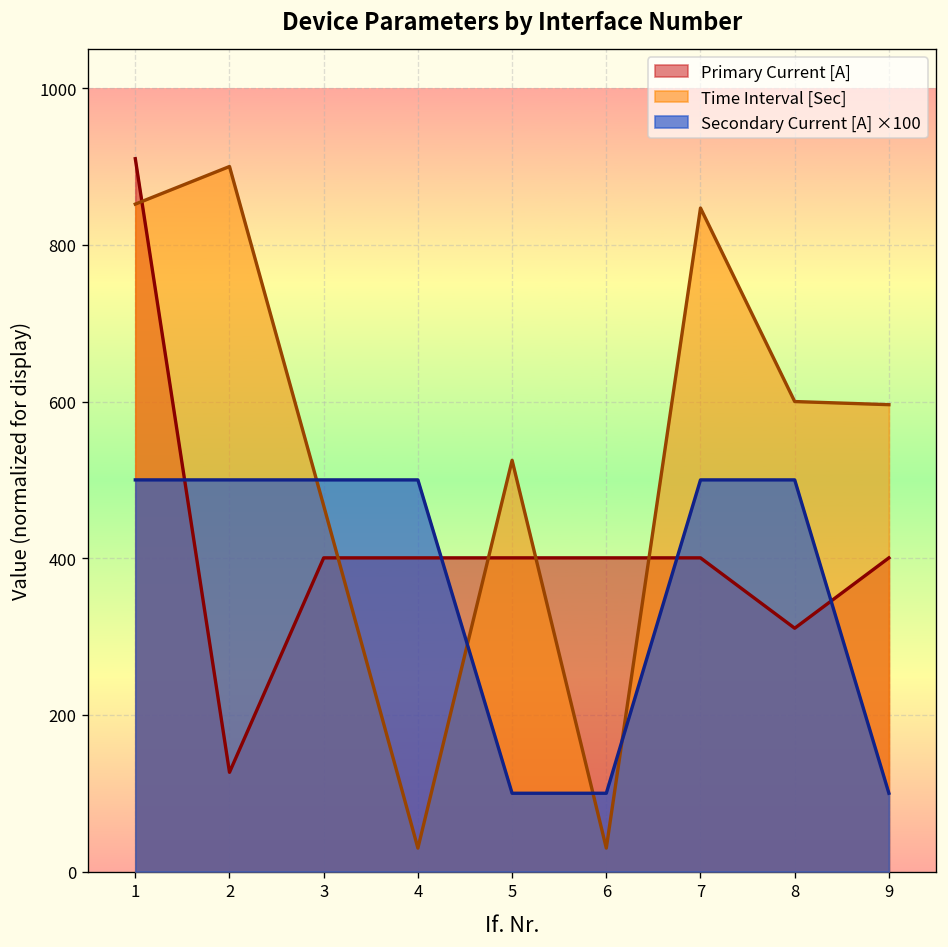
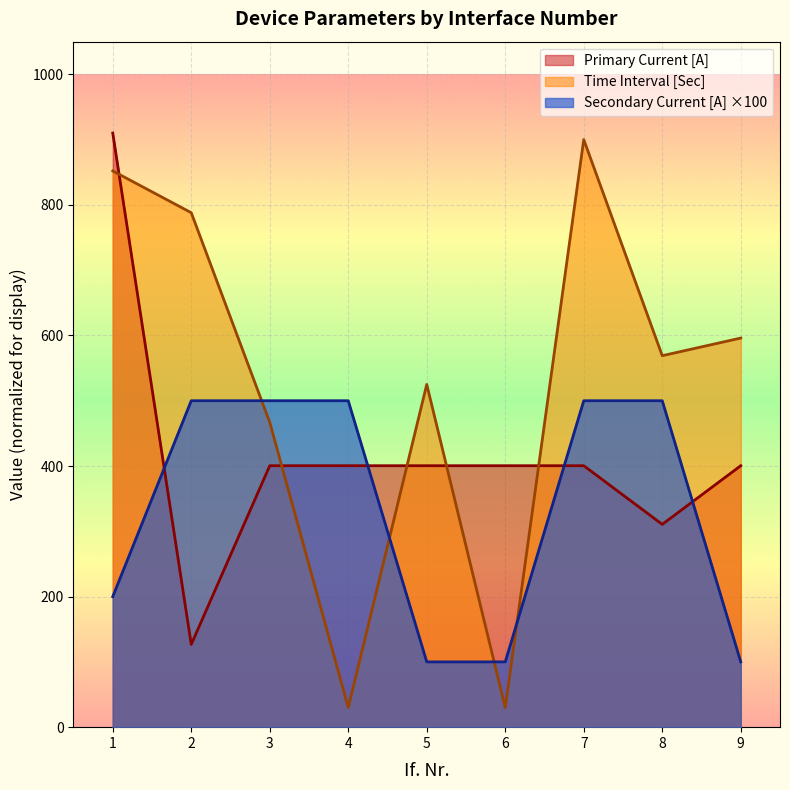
  {
    "Primary Current [A]": {
      "1": 910,
      "2": 130,
      "3": 400,
      "4": 400,
      "5": 400,
      "6": 400,
      "7": 400,
      "8": 310,
      "9": 400
    },
    "Time Interval [Sec]": {
      "1": 850,
-     "2": 900,
+     "2": 790,
      "3": 470,
      "4": 30,
      "5": 530,
      "6": 30,
-     "7": 850,
-     "8": 600,
+     "7": 900,
+     "8": 570,
      "9": 600
    },
    "Secondary Current [A] ×100": {
-     "1": 500,
+     "1": 200,
      "2": 500,
      "3": 500,
      "4": 500,
      "5": 100,
      "6": 100,
      "7": 500,
      "8": 500,
      "9": 100
    }
  }
